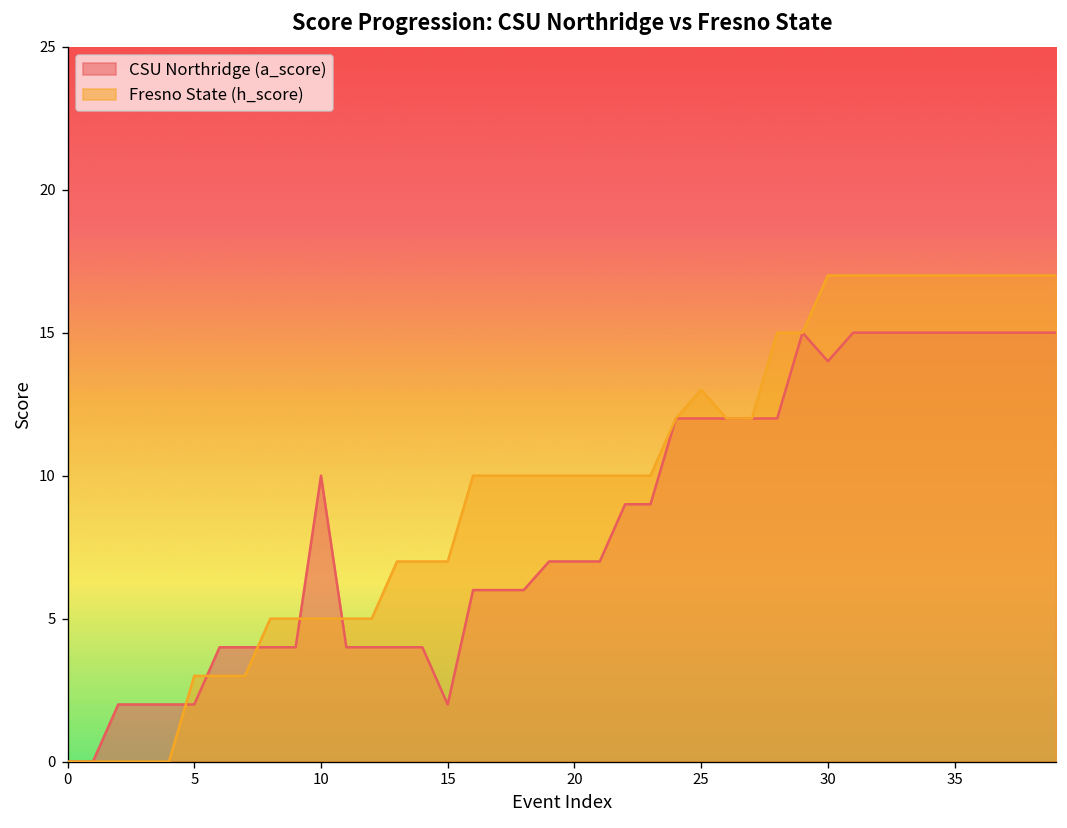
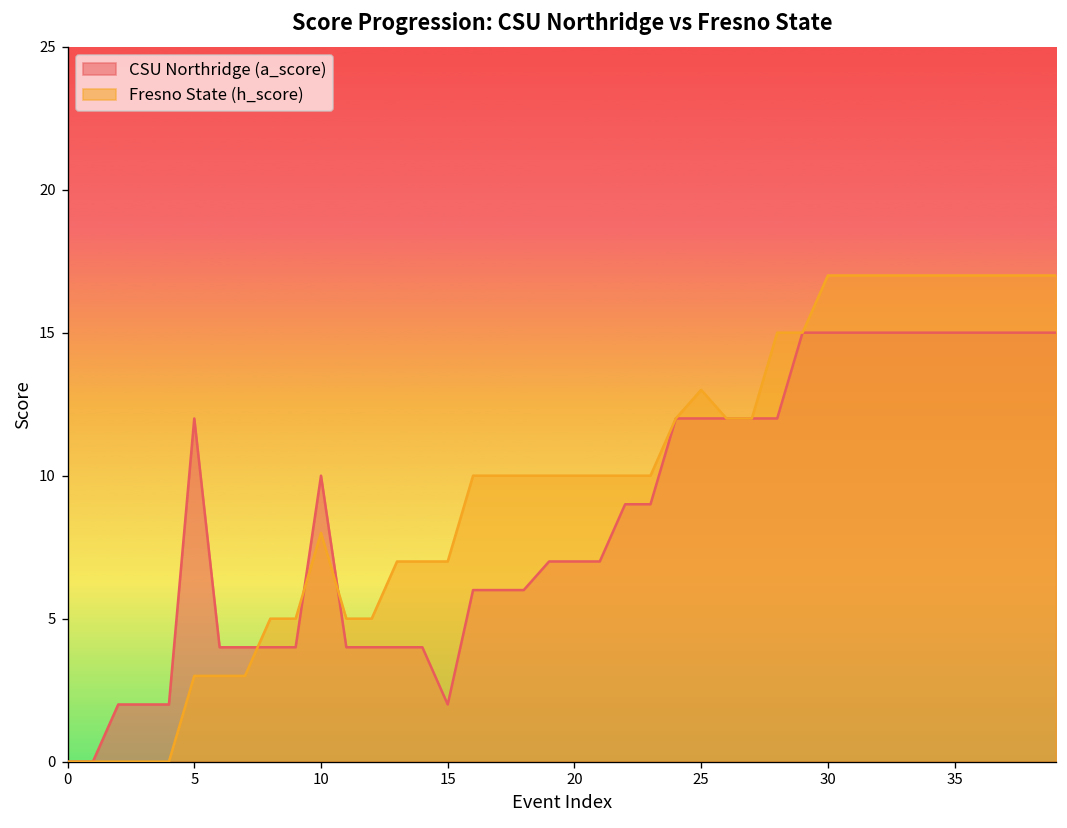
  {
    "CSU Northridge (a_score)": {
-     "5": 2,
+     "5": 12,
      "10": 10,
      "15": 2,
      "20": 7,
      "25": 12,
-     "30": 14,
+     "30": 15,
      "35": 15
    },
    "Fresno State (h_score)": {
      "5": 3,
-     "10": 5,
+     "10": 8,
      "15": 7,
      "20": 10,
      "25": 13,
      "30": 17,
      "35": 17
    }
  }
